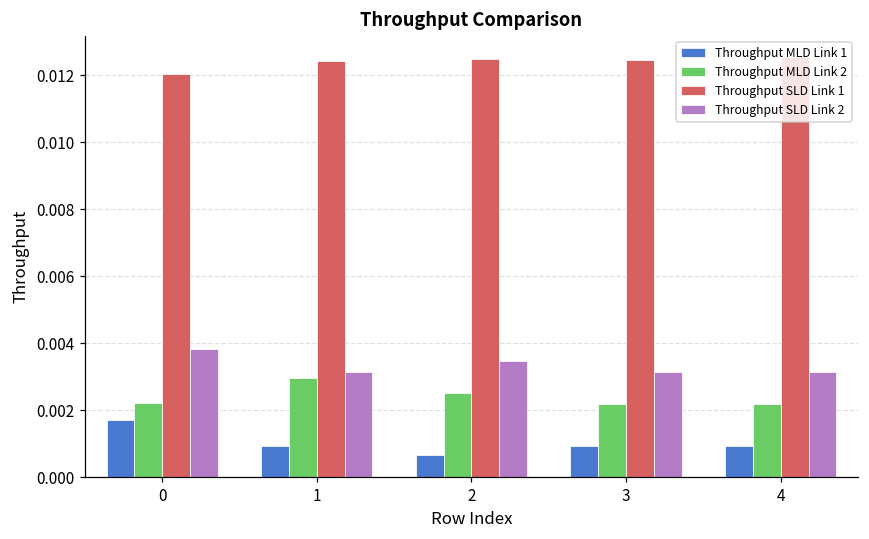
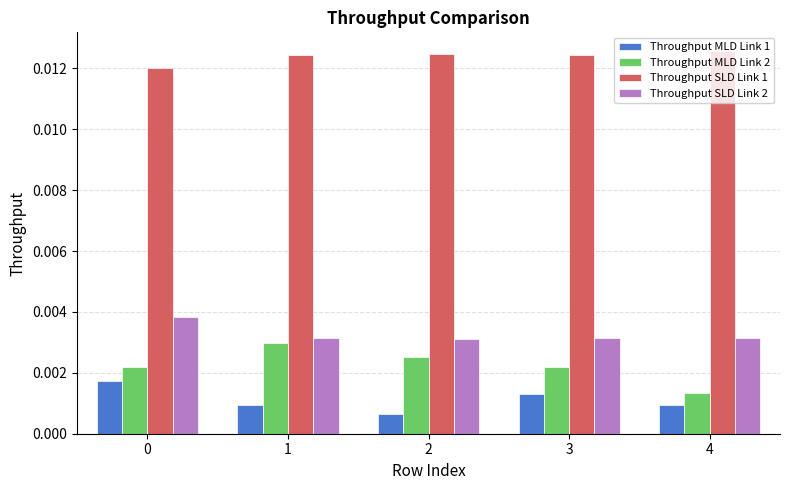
  {
    "Throughput MLD Link 1": {
      "0": 0.0017,
      "1": 0.0009,
      "2": 0.0007,
-     "3": 0.0009,
+     "3": 0.0013,
      "4": 0.0009
    },
    "Throughput MLD Link 2": {
      "0": 0.0022,
      "1": 0.0030,
      "2": 0.0025,
      "3": 0.0022,
-     "4": 0.0022
+     "4": 0.0013
    },
    "Throughput SLD Link 1": {
      "0": 0.0120,
      "1": 0.0124,
      "2": 0.0125,
      "3": 0.0124
    },
    "Throughput SLD Link 2": {
      "0": 0.0038,
      "1": 0.0031,
-     "2": 0.0035,
+     "2": 0.0031,
      "3": 0.0031,
      "4": 0.0032
    }
  }
